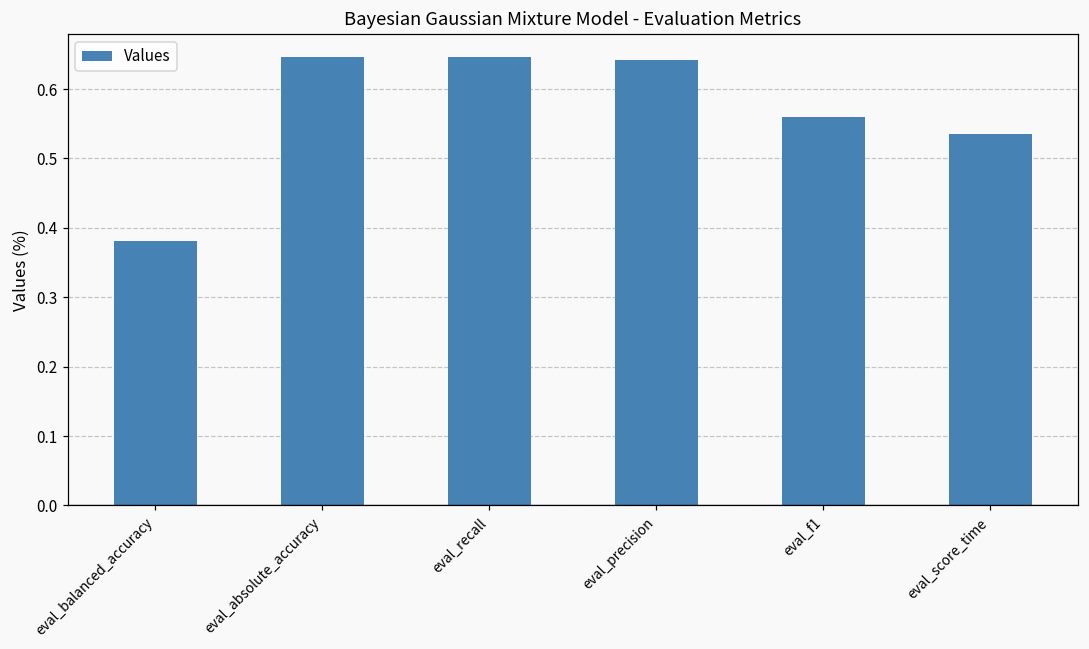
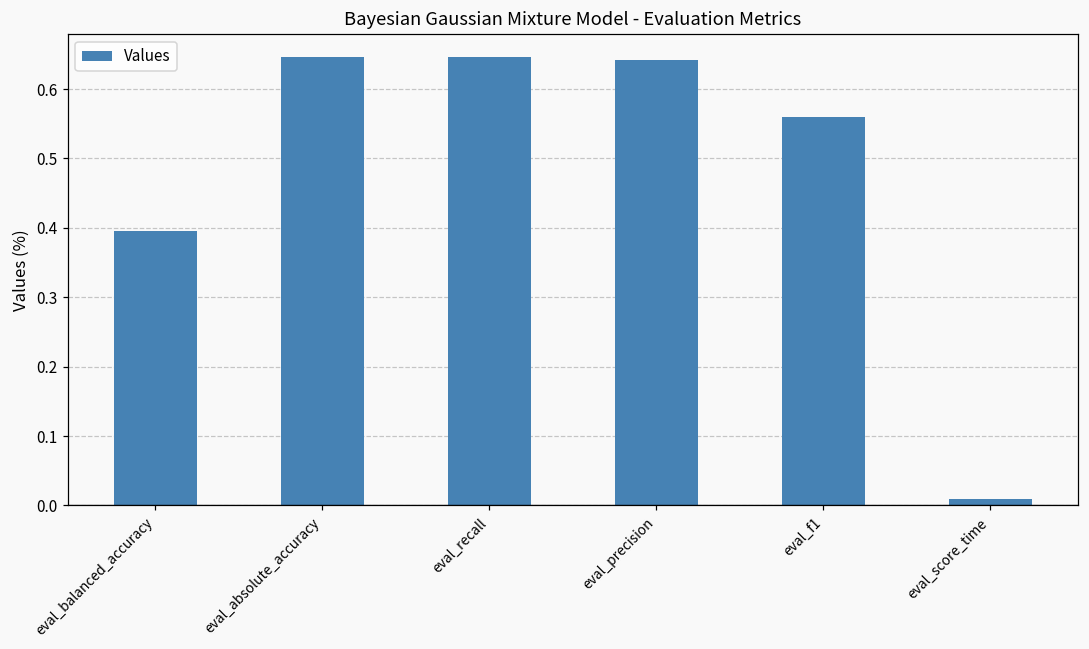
  {
-   "eval_balanced_accuracy": 0.38,
+   "eval_balanced_accuracy": 0.40,
    "eval_absolute_accuracy": 0.65,
    "eval_recall": 0.65,
    "eval_precision": 0.64,
    "eval_f1": 0.56,
-   "eval_score_time": 0.54
+   "eval_score_time": 0.01
  }
